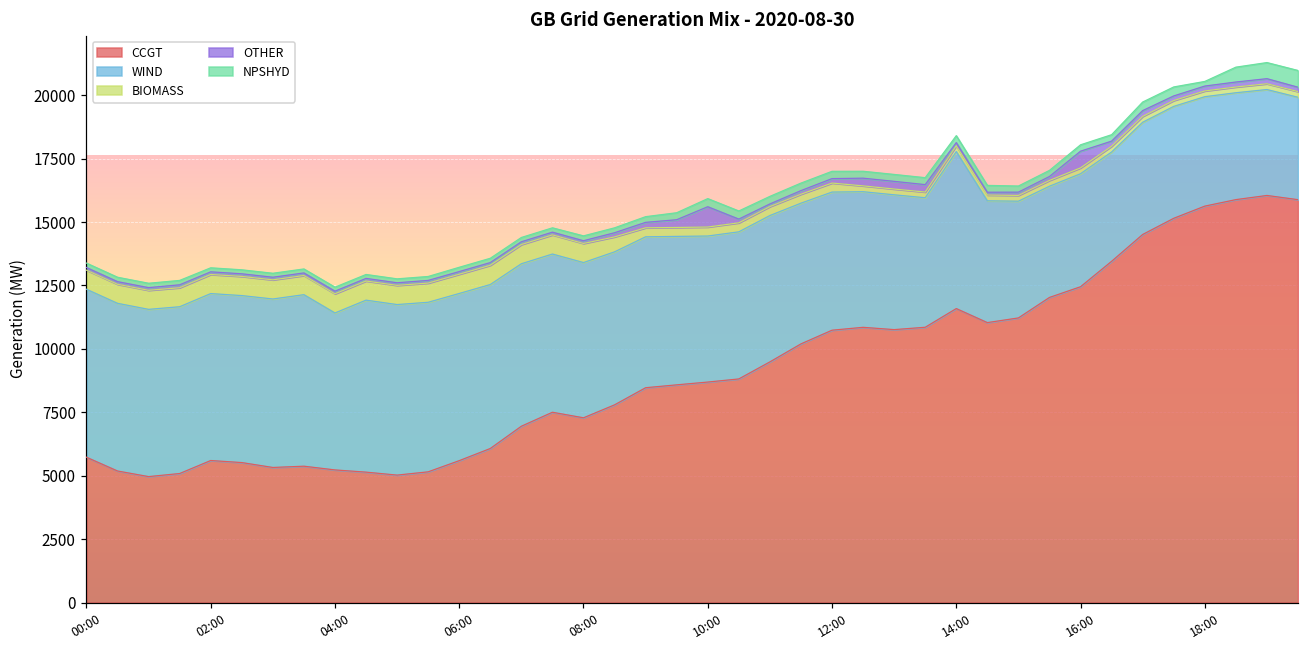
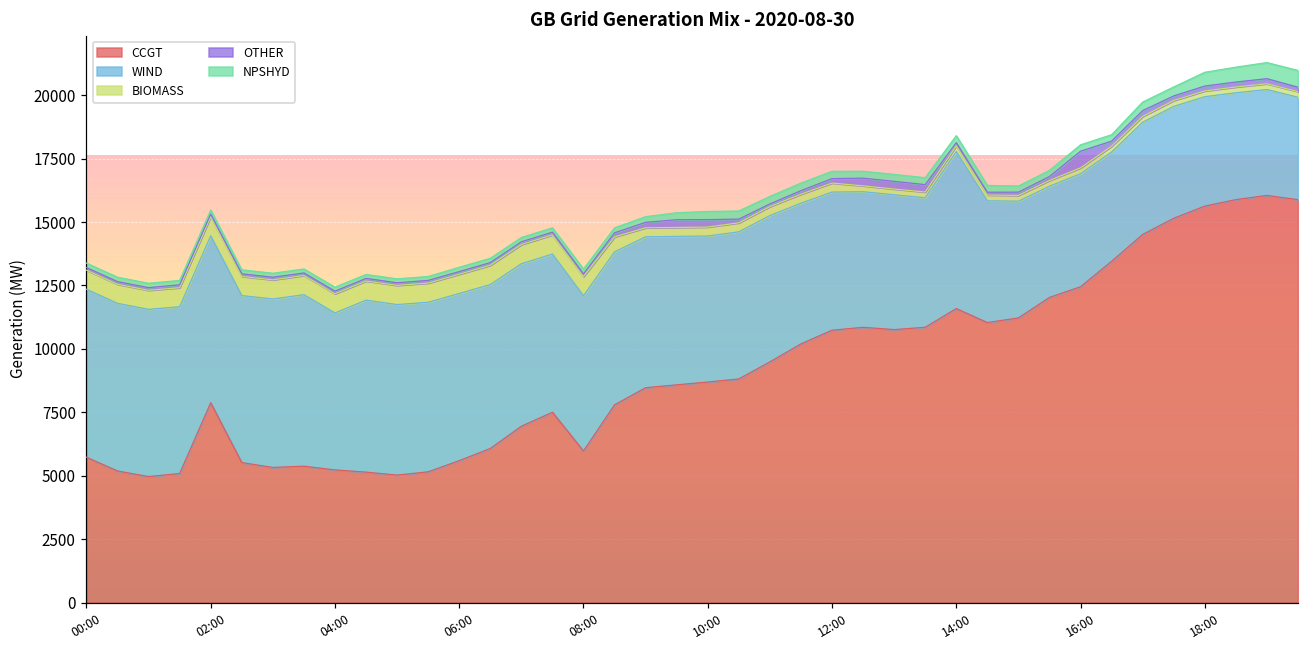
  {
    "CCGT": {
      "00:00": 5700,
-     "02:00": 5600,
+     "02:00": 7900,
      "04:00": 5200,
      "06:00": 5600,
-     "08:00": 7300,
+     "08:00": 6000,
      "10:00": 8700,
      "12:00": 10700,
      "14:00": 11600,
      "16:00": 12400,
      "18:00": 15600
    },
    "WIND": {
      "00:00": 6600,
      "02:00": 6600,
      "04:00": 6200,
      "06:00": 6600,
      "08:00": 6100,
      "10:00": 5800,
      "12:00": 5400,
      "14:00": 6200,
      "16:00": 4500,
      "18:00": 4300
    },
    "BIOMASS": {
      "10:00": 400,
      "12:00": 400,
      "14:00": 200,
      "16:00": 200,
      "18:00": 200
    },
    "OTHER": {
-     "10:00": 800,
+     "10:00": 300,
      "12:00": 200,
      "14:00": 100,
      "16:00": 700,
      "18:00": 200
    },
    "NPSHYD": {
      "00:00": 200,
      "02:00": 200,
      "04:00": 200,
      "06:00": 200,
      "08:00": 200,
      "10:00": 300,
      "12:00": 300,
      "14:00": 300,
      "16:00": 300,
-     "18:00": 200
+     "18:00": 500
    }
  }
